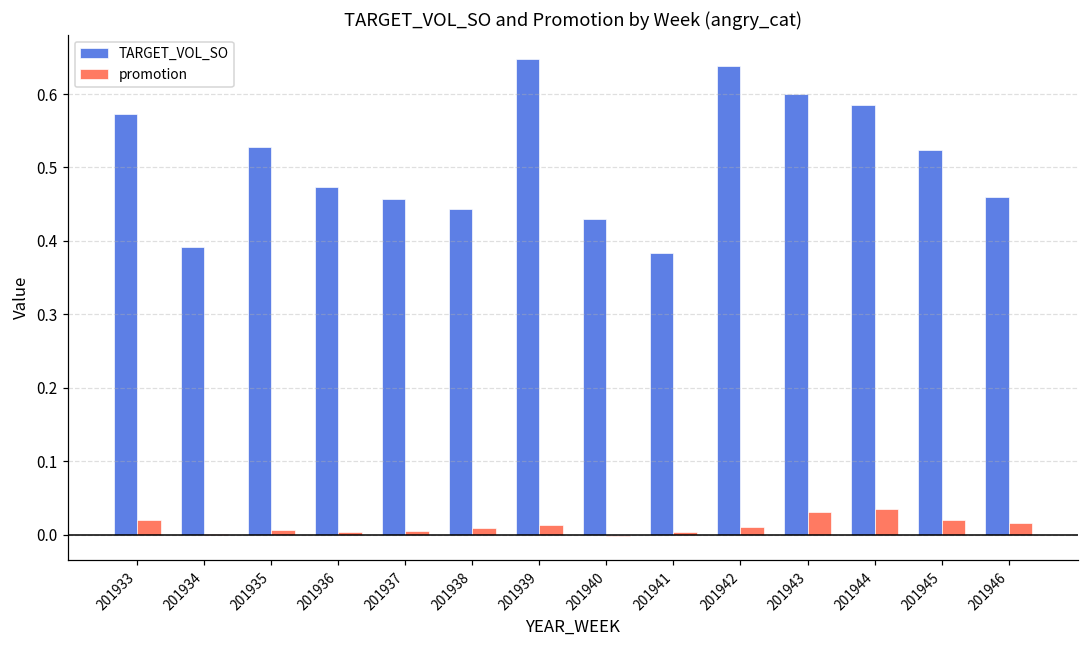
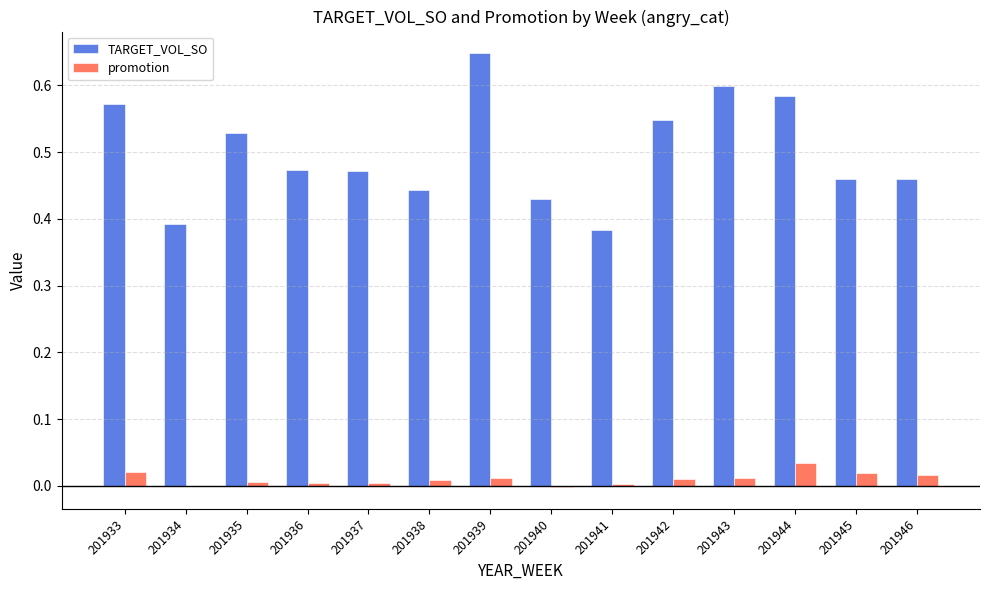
  {
    "TARGET_VOL_SO": {
      "201933": 0.57,
      "201934": 0.39,
      "201935": 0.53,
      "201936": 0.47,
-     "201937": 0.46,
+     "201937": 0.47,
      "201938": 0.44,
      "201939": 0.65,
      "201940": 0.43,
      "201941": 0.38,
-     "201942": 0.64,
+     "201942": 0.55,
      "201943": 0.60,
      "201944": 0.58,
-     "201945": 0.52,
+     "201945": 0.46,
      "201946": 0.46
    },
    "promotion": {
      "201933": 0.02,
      "201935": 0.01,
      "201936": 0.00,
      "201937": 0.00,
      "201938": 0.01,
      "201939": 0.01,
      "201942": 0.01,
-     "201943": 0.03,
+     "201943": 0.01,
      "201944": 0.03,
      "201945": 0.02,
      "201946": 0.02
    }
  }
